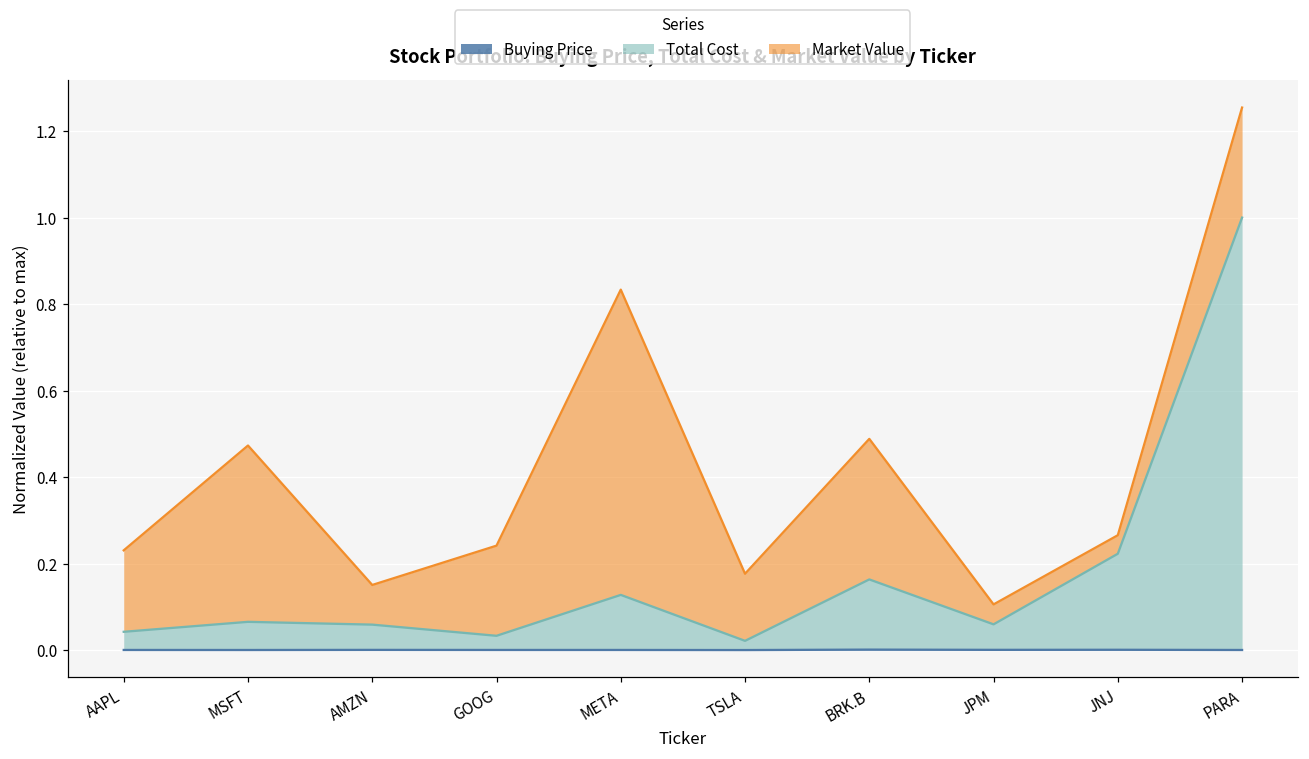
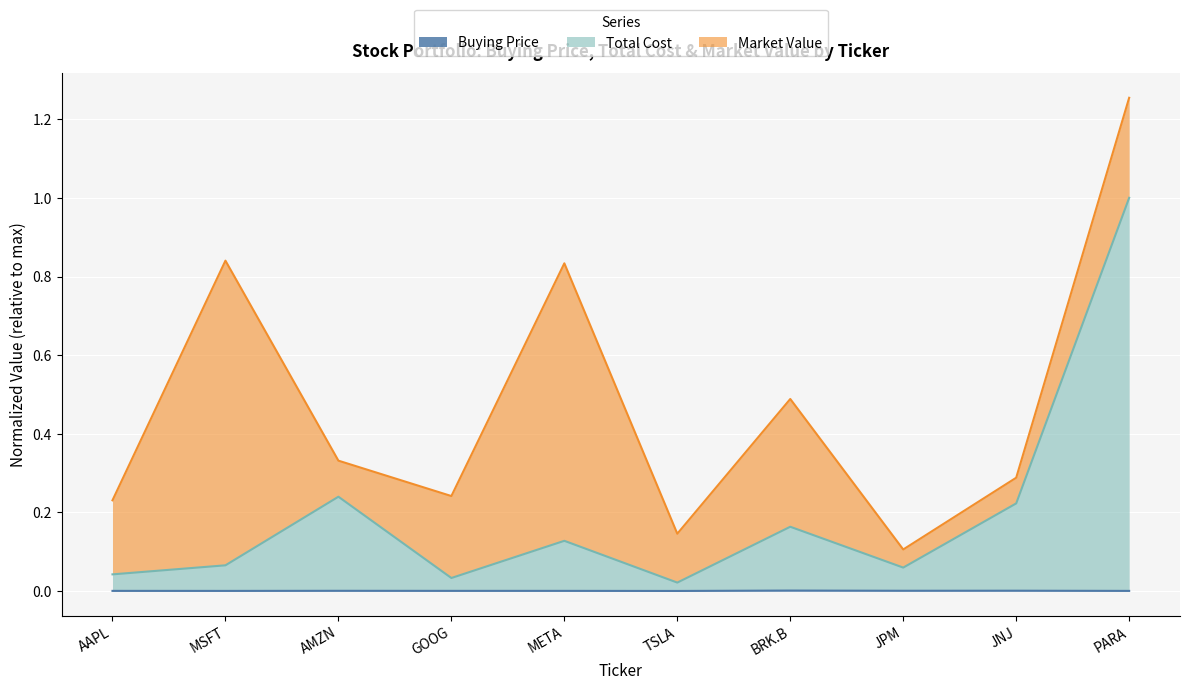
  {
    "Buying Price": {
      "AAPL": 0.00,
      "MSFT": 0.00,
      "AMZN": 0.00,
      "GOOG": 0.00,
      "META": 0.00,
      "TSLA": 0.00,
      "BRK.B": 0.00,
      "JPM": 0.00,
      "JNJ": 0.00,
      "PARA": 0.00
    },
    "Total Cost": {
      "AAPL": 0.04,
      "MSFT": 0.07,
-     "AMZN": 0.06,
+     "AMZN": 0.24,
      "GOOG": 0.03,
      "META": 0.13,
      "TSLA": 0.02,
      "BRK.B": 0.16,
      "JPM": 0.06,
      "JNJ": 0.22,
      "PARA": 1.00
    },
    "Market Value": {
      "AAPL": 0.19,
-     "MSFT": 0.41,
+     "MSFT": 0.78,
      "AMZN": 0.09,
      "GOOG": 0.21,
      "META": 0.71,
-     "TSLA": 0.16,
+     "TSLA": 0.12,
      "BRK.B": 0.33,
      "JPM": 0.05,
-     "JNJ": 0.04,
+     "JNJ": 0.07,
      "PARA": 0.25
    }
  }
